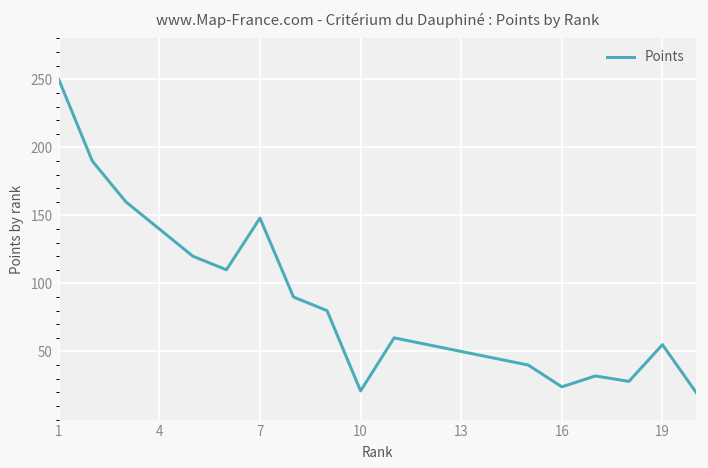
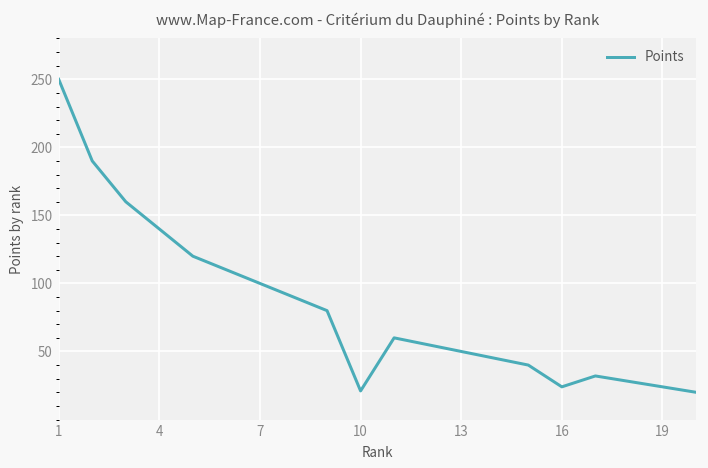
  {
    "1": 250,
    "4": 140,
-   "7": 148,
+   "7": 100,
    "10": 21,
    "13": 50,
    "16": 24,
-   "19": 55
+   "19": 24
  }
